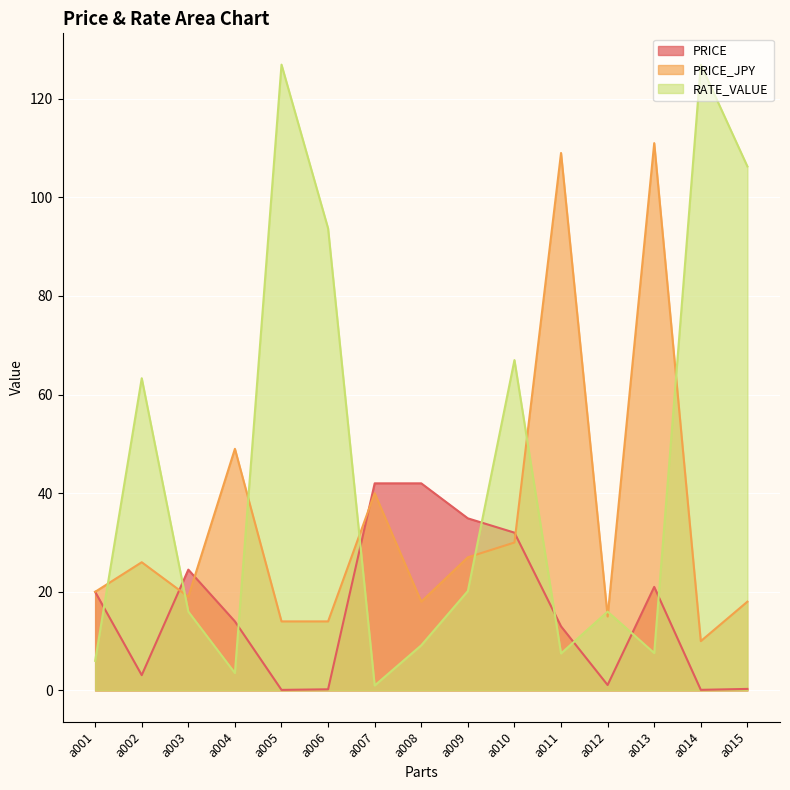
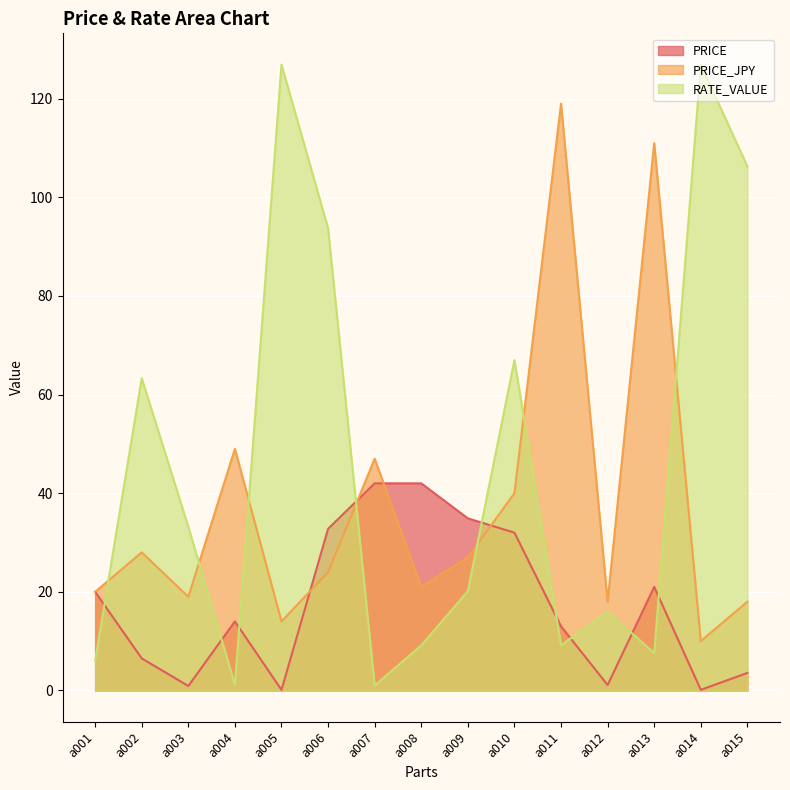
  {
    "PRICE": {
-     "a002": 3,
-     "a003": 25,
+     "a002": 7,
+     "a003": 1,
      "a004": 14,
      "a005": 0,
-     "a006": 0,
+     "a006": 33,
      "a007": 42,
      "a008": 42,
      "a009": 35,
      "a010": 32,
      "a011": 13,
      "a012": 1,
      "a013": 21,
      "a014": 0,
-     "a015": 0
+     "a015": 4
    },
    "PRICE_JPY": {
-     "a002": 26,
+     "a002": 28,
      "a003": 19,
      "a004": 49,
      "a005": 14,
-     "a006": 14,
-     "a007": 40,
-     "a008": 18,
+     "a006": 24,
+     "a007": 47,
+     "a008": 21,
      "a009": 27,
-     "a010": 30,
-     "a011": 109,
-     "a012": 15,
+     "a010": 40,
+     "a011": 119,
+     "a012": 18,
      "a013": 111,
      "a014": 10,
      "a015": 18
    },
    "RATE_VALUE": {
      "a001": 6,
      "a002": 63,
-     "a003": 16,
-     "a004": 4,
+     "a003": 33,
+     "a004": 1,
      "a005": 127,
      "a006": 94,
      "a007": 1,
      "a008": 9,
      "a009": 20,
      "a010": 67,
-     "a011": 8,
+     "a011": 9,
      "a012": 16,
      "a013": 8,
      "a015": 106
    }
  }
